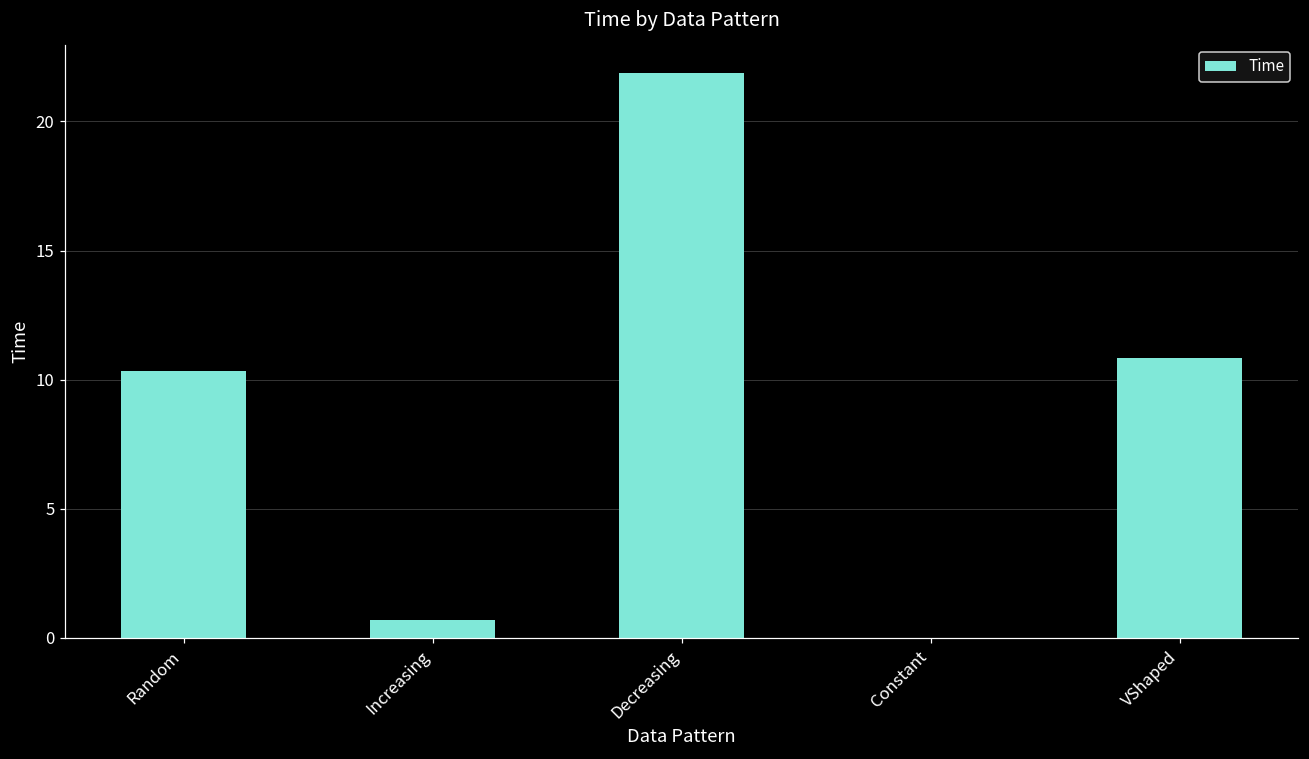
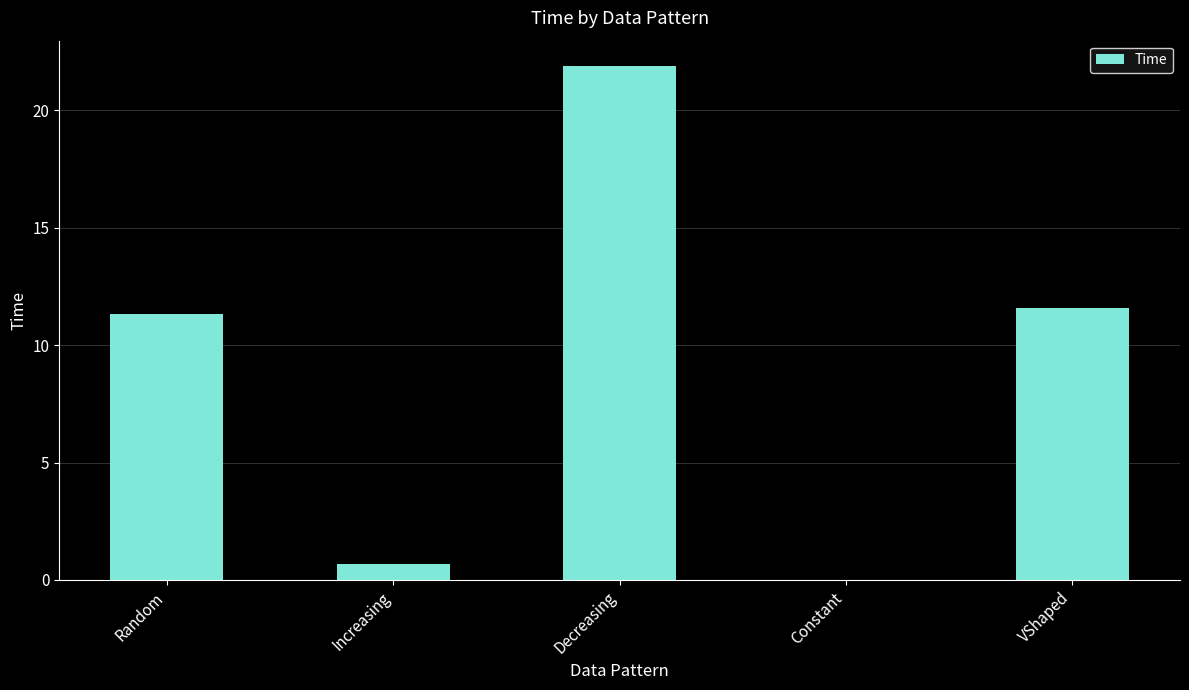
  {
-   "Random": 10.3,
+   "Random": 11.3,
    "Increasing": 0.7,
    "Decreasing": 21.9,
-   "VShaped": 10.8
+   "VShaped": 11.6
  }
